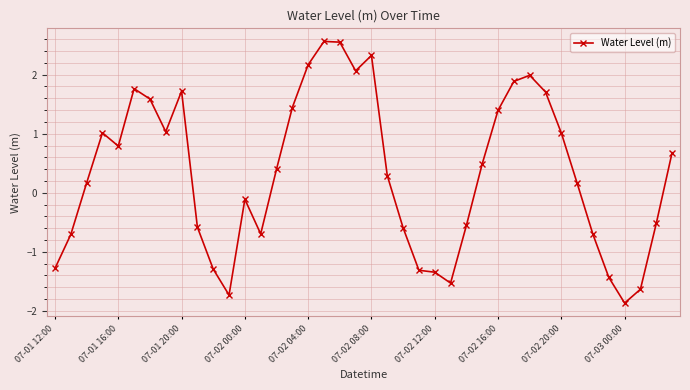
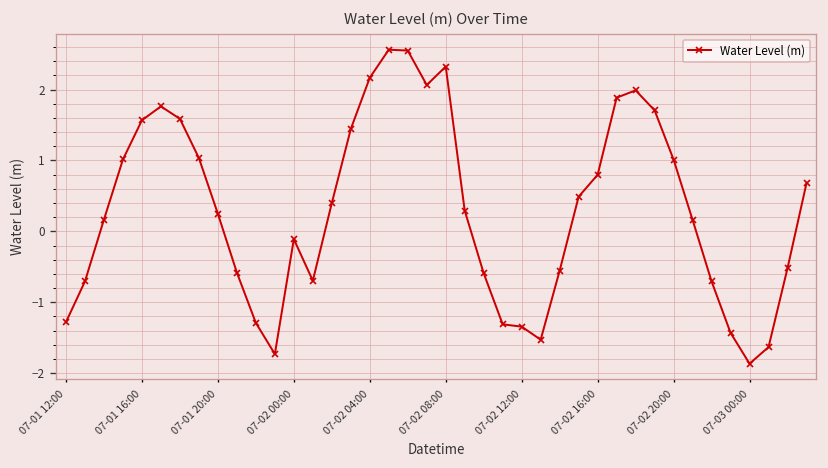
  {
    "07-01 12:00": -1.3,
-   "07-01 16:00": 0.8,
-   "07-01 20:00": 1.7,
+   "07-01 16:00": 1.6,
+   "07-01 20:00": 0.2,
    "07-02 00:00": -0.1,
    "07-02 04:00": 2.2,
    "07-02 08:00": 2.3,
    "07-02 12:00": -1.3,
-   "07-02 16:00": 1.4,
+   "07-02 16:00": 0.8,
    "07-02 20:00": 1.0,
    "07-03 00:00": -1.9
  }
